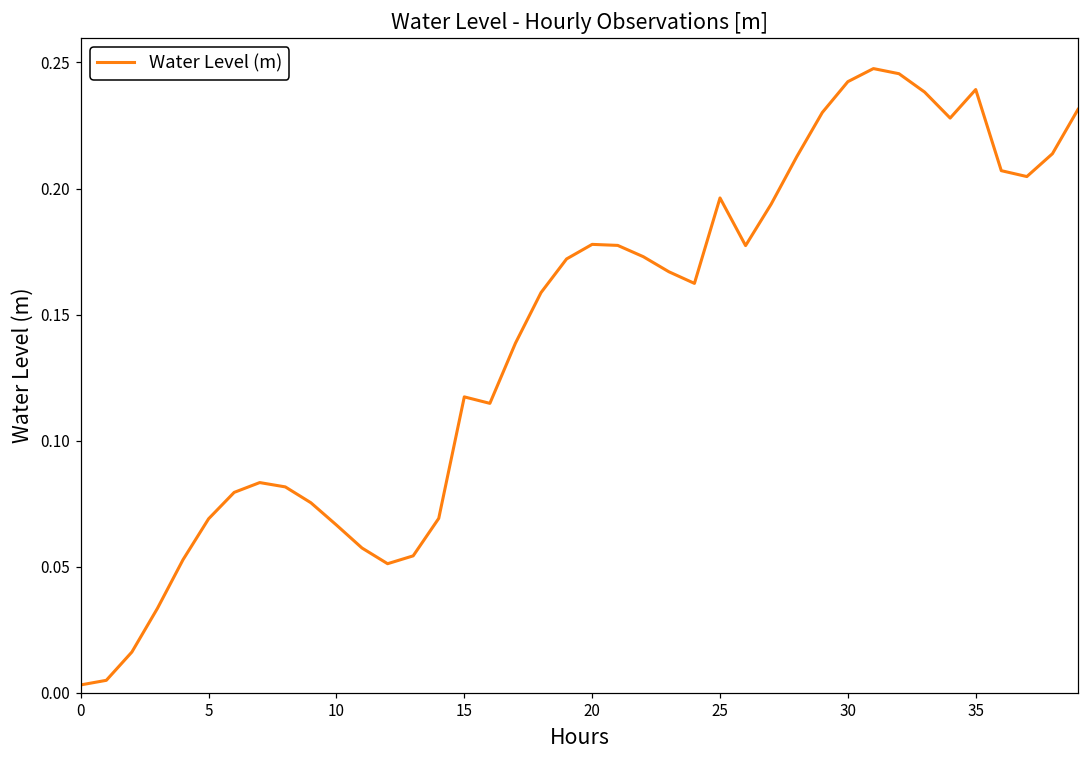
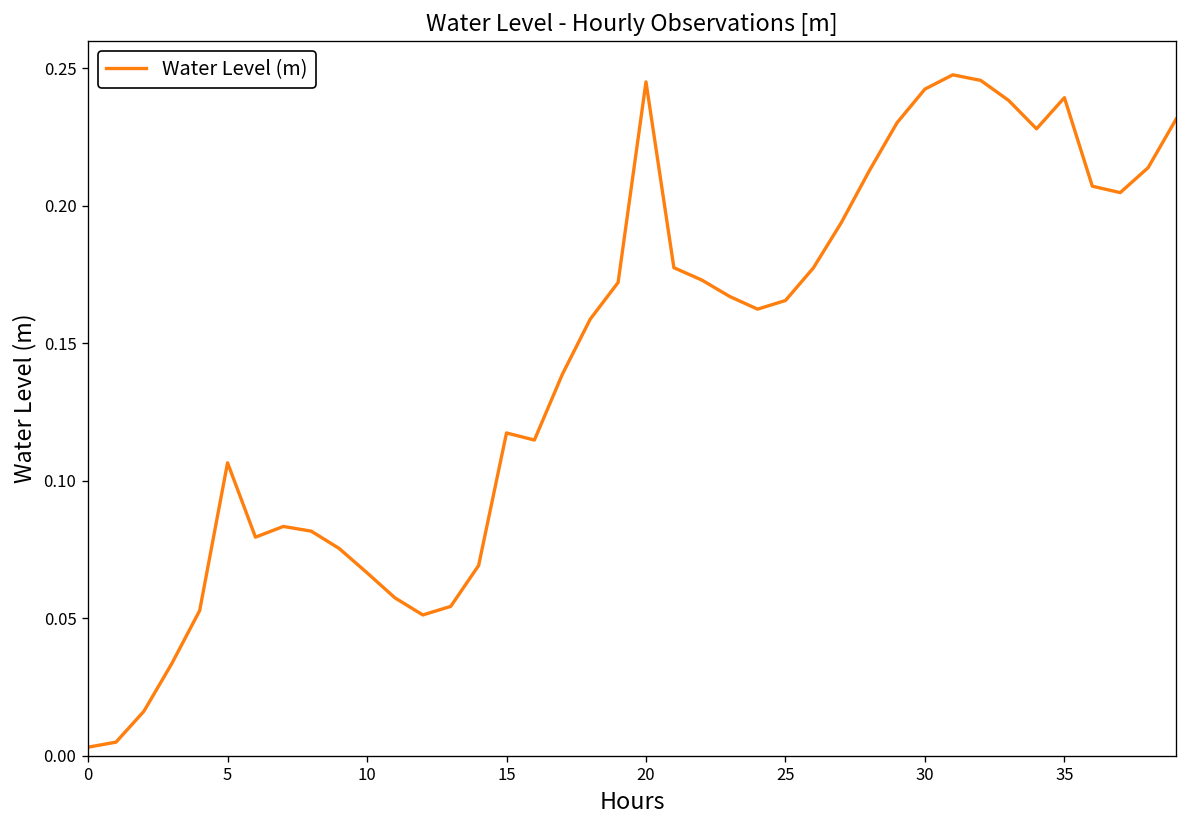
  {
    "0": 0.003,
-   "5": 0.069,
+   "5": 0.106,
    "10": 0.067,
    "15": 0.117,
-   "20": 0.178,
-   "25": 0.196,
+   "20": 0.245,
+   "25": 0.166,
    "30": 0.242,
    "35": 0.239
  }
